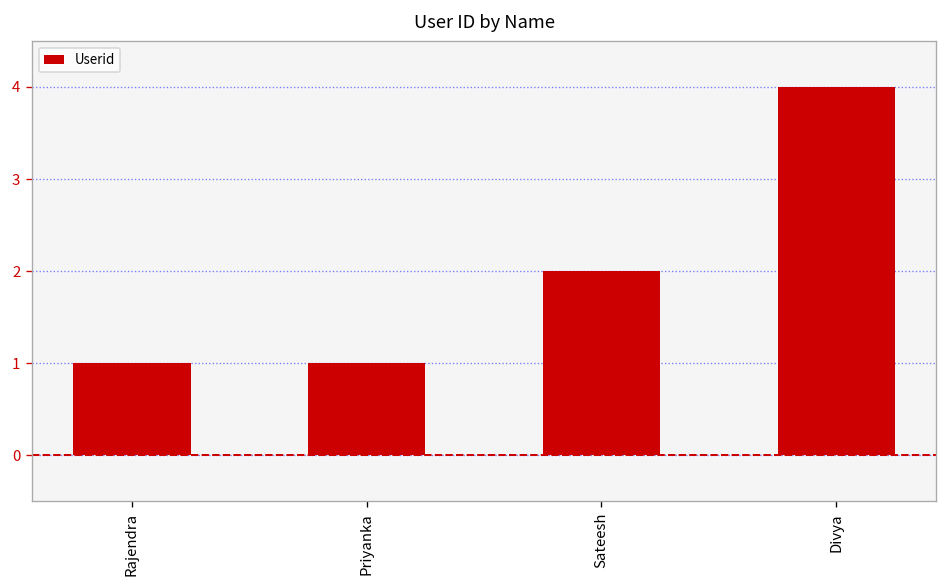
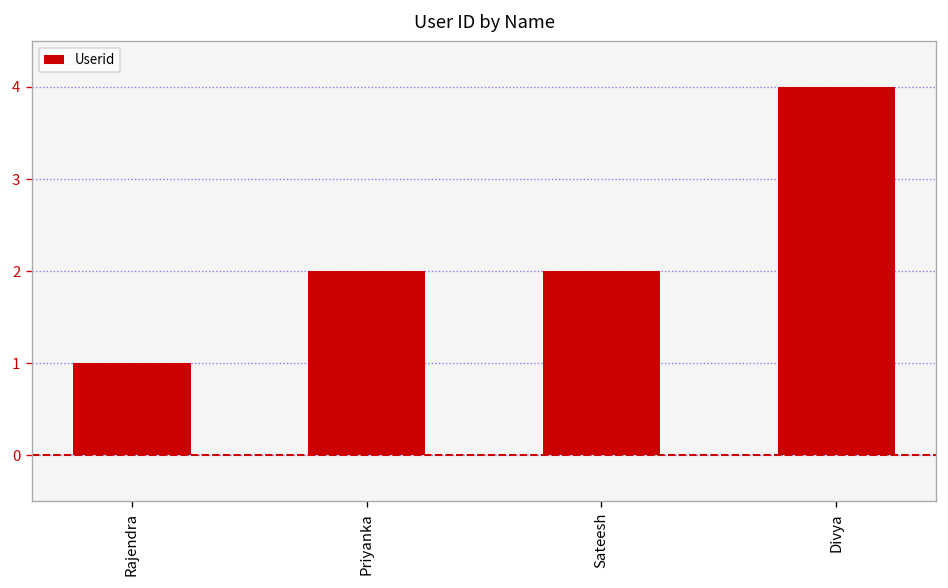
  {
    "Rajendra": 1,
-   "Priyanka": 1,
+   "Priyanka": 2,
    "Sateesh": 2,
    "Divya": 4
  }
